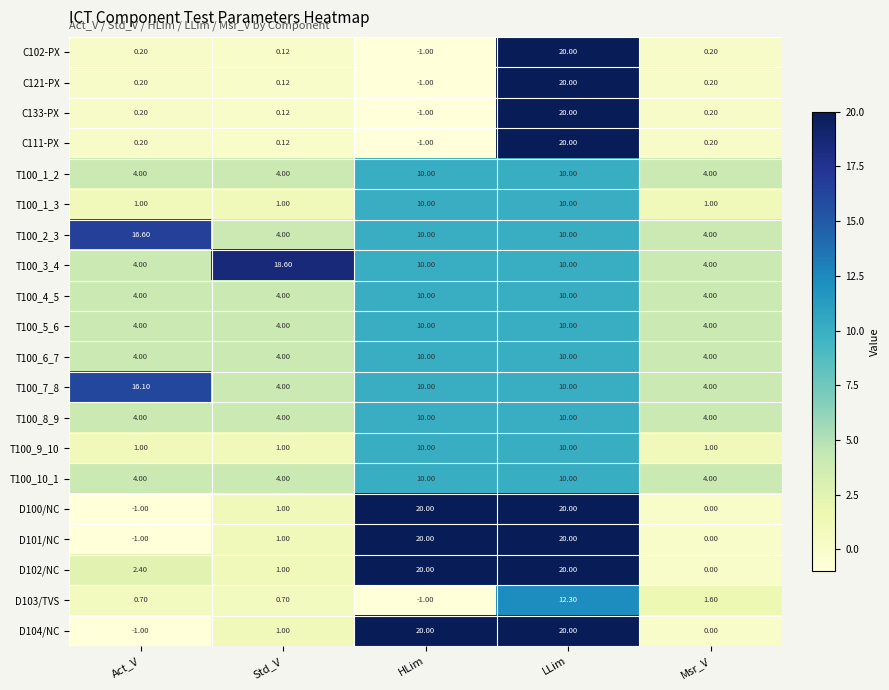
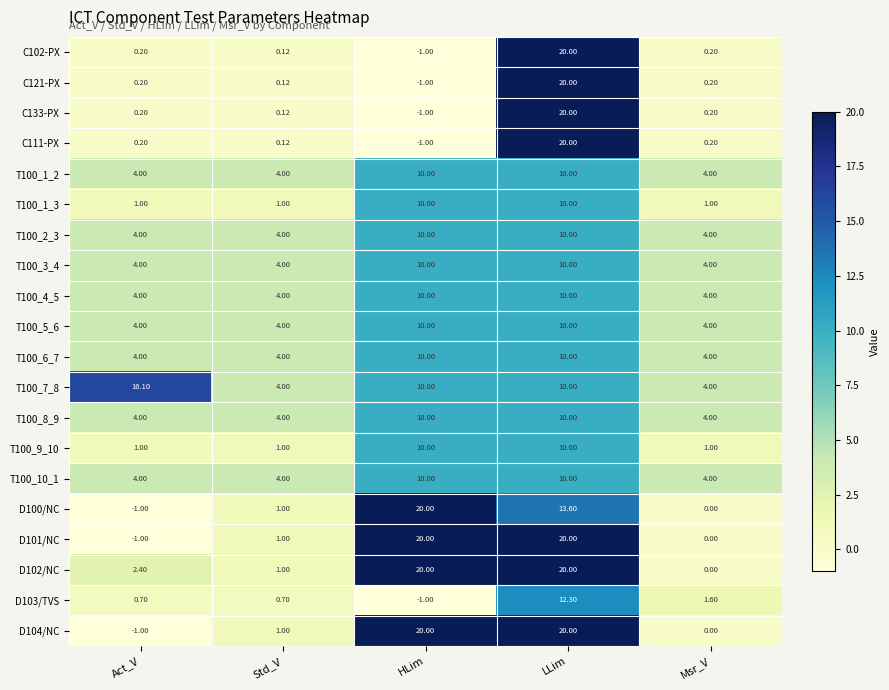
  {
    "C102-PX": {
      "Act_V": 0.20,
      "Std_V": 0.12,
      "HLim": -1.00,
      "LLim": 20.00,
      "Msr_V": 0.20
    },
    "C121-PX": {
      "Act_V": 0.20,
      "Std_V": 0.12,
      "HLim": -1.00,
      "LLim": 20.00,
      "Msr_V": 0.20
    },
    "C133-PX": {
      "Act_V": 0.20,
      "Std_V": 0.12,
      "HLim": -1.00,
      "LLim": 20.00,
      "Msr_V": 0.20
    },
    "C111-PX": {
      "Act_V": 0.20,
      "Std_V": 0.12,
      "HLim": -1.00,
      "LLim": 20.00,
      "Msr_V": 0.20
    },
    "T100_1_2": {
      "Act_V": 4.00,
      "Std_V": 4.00,
      "HLim": 10.00,
      "LLim": 10.00,
      "Msr_V": 4.00
    },
    "T100_1_3": {
      "Act_V": 1.00,
      "Std_V": 1.00,
      "HLim": 10.00,
      "LLim": 10.00,
      "Msr_V": 1.00
    },
    "T100_2_3": {
-     "Act_V": 16.60,
+     "Act_V": 4.00,
      "Std_V": 4.00,
      "HLim": 10.00,
      "LLim": 10.00,
      "Msr_V": 4.00
    },
    "T100_3_4": {
      "Act_V": 4.00,
-     "Std_V": 18.60,
+     "Std_V": 4.00,
      "HLim": 10.00,
      "LLim": 10.00,
      "Msr_V": 4.00
    },
    "T100_4_5": {
      "Act_V": 4.00,
      "Std_V": 4.00,
      "HLim": 10.00,
      "LLim": 10.00,
      "Msr_V": 4.00
    },
    "T100_5_6": {
      "Act_V": 4.00,
      "Std_V": 4.00,
      "HLim": 10.00,
      "LLim": 10.00,
      "Msr_V": 4.00
    },
    "T100_6_7": {
      "Act_V": 4.00,
      "Std_V": 4.00,
      "HLim": 10.00,
      "LLim": 10.00,
      "Msr_V": 4.00
    },
    "T100_7_8": {
      "Act_V": 16.10,
      "Std_V": 4.00,
      "HLim": 10.00,
      "LLim": 10.00,
      "Msr_V": 4.00
    },
    "T100_8_9": {
      "Act_V": 4.00,
      "Std_V": 4.00,
      "HLim": 10.00,
      "LLim": 10.00,
      "Msr_V": 4.00
    },
    "T100_9_10": {
      "Act_V": 1.00,
      "Std_V": 1.00,
      "HLim": 10.00,
      "LLim": 10.00,
      "Msr_V": 1.00
    },
    "T100_10_1": {
      "Act_V": 4.00,
      "Std_V": 4.00,
      "HLim": 10.00,
      "LLim": 10.00,
      "Msr_V": 4.00
    },
    "D100/NC": {
      "Act_V": -1.00,
      "Std_V": 1.00,
      "HLim": 20.00,
-     "LLim": 20.00,
+     "LLim": 13.60,
      "Msr_V": 0.00
    },
    "D101/NC": {
      "Act_V": -1.00,
      "Std_V": 1.00,
      "HLim": 20.00,
      "LLim": 20.00,
      "Msr_V": 0.00
    },
    "D102/NC": {
      "Act_V": 2.40,
      "Std_V": 1.00,
      "HLim": 20.00,
      "LLim": 20.00,
      "Msr_V": 0.00
    },
    "D103/TVS": {
      "Act_V": 0.70,
      "Std_V": 0.70,
      "HLim": -1.00,
      "LLim": 12.30,
      "Msr_V": 1.60
    },
    "D104/NC": {
      "Act_V": -1.00,
      "Std_V": 1.00,
      "HLim": 20.00,
      "LLim": 20.00,
      "Msr_V": 0.00
    }
  }
